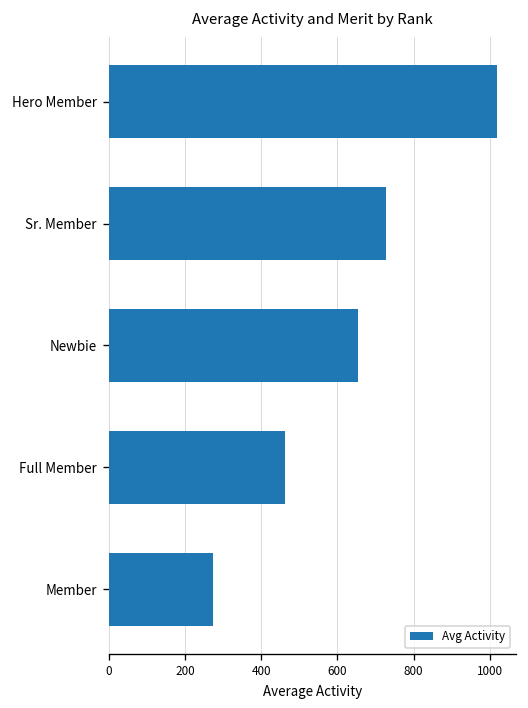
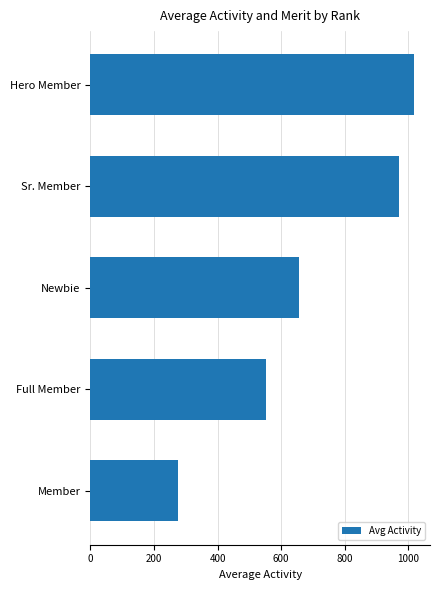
  {
    "Hero Member": 1020,
-   "Sr. Member": 730,
+   "Sr. Member": 970,
    "Newbie": 650,
-   "Full Member": 460,
+   "Full Member": 550,
    "Member": 270
  }
